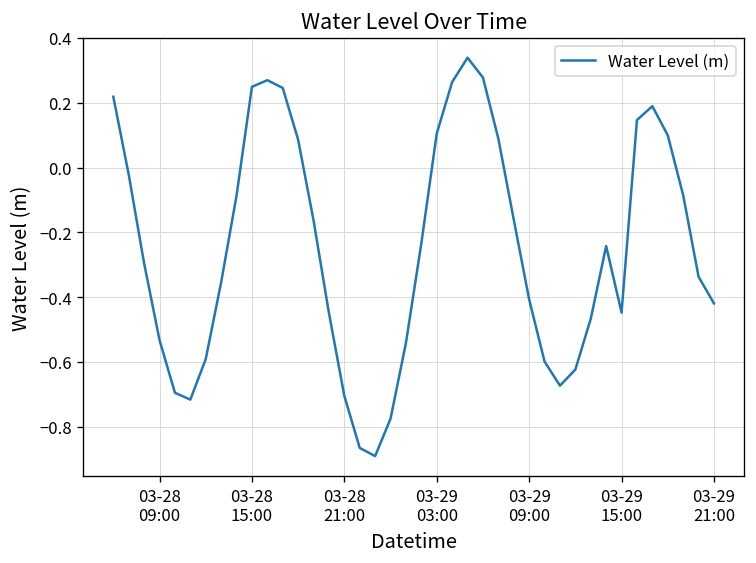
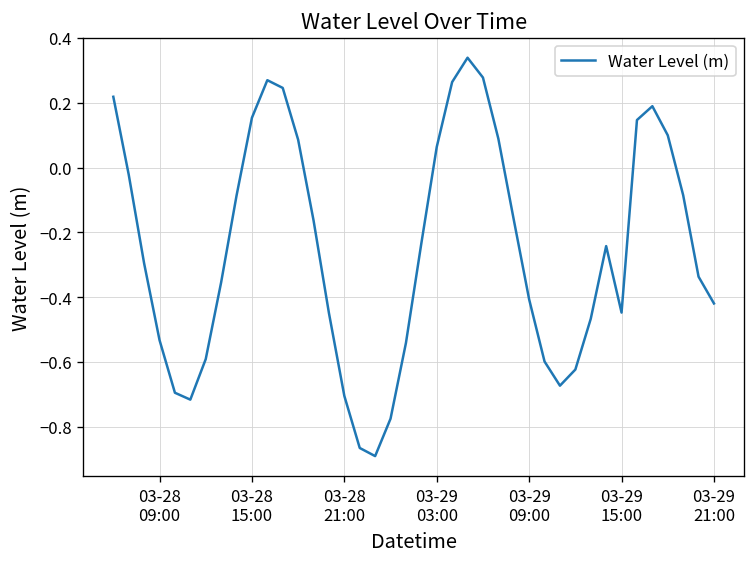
  {
    "03-28 09:00": -0.53,
-   "03-28 15:00": 0.25,
+   "03-28 15:00": 0.15,
    "03-28 21:00": -0.71,
-   "03-29 03:00": 0.10,
+   "03-29 03:00": 0.06,
    "03-29 09:00": -0.41,
    "03-29 15:00": -0.45,
    "03-29 21:00": -0.42
  }
